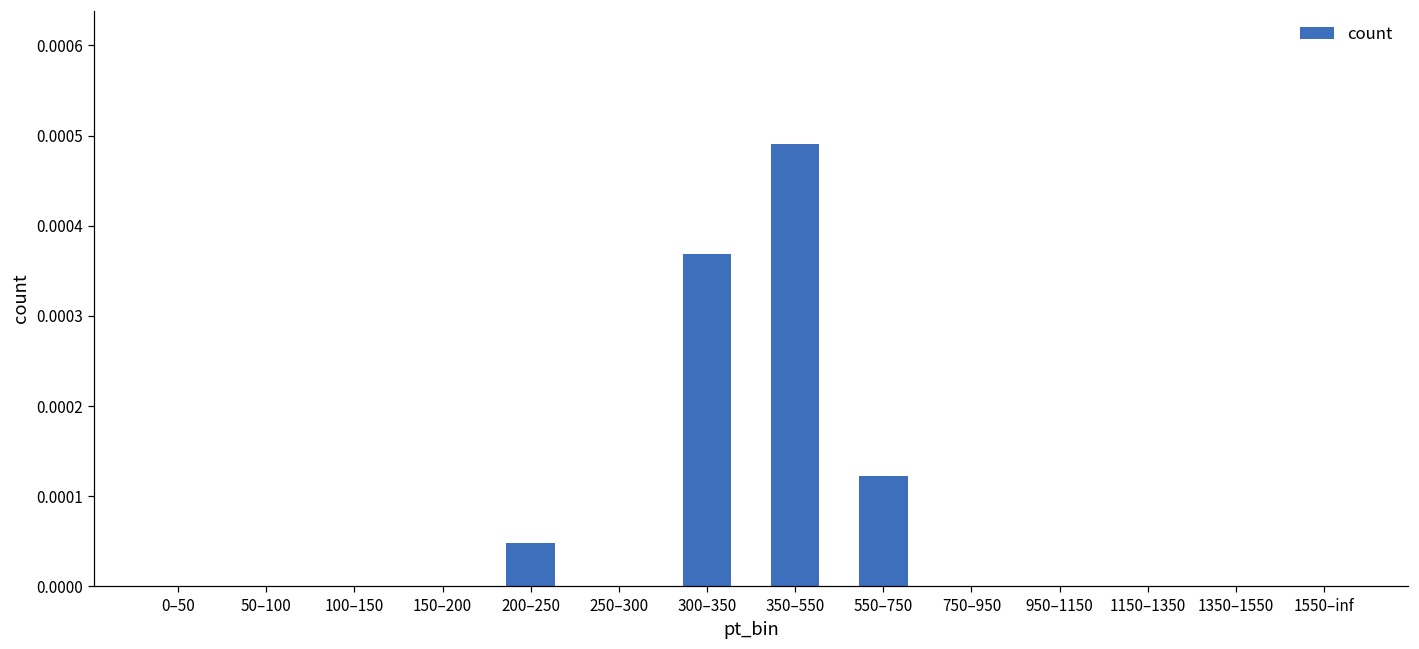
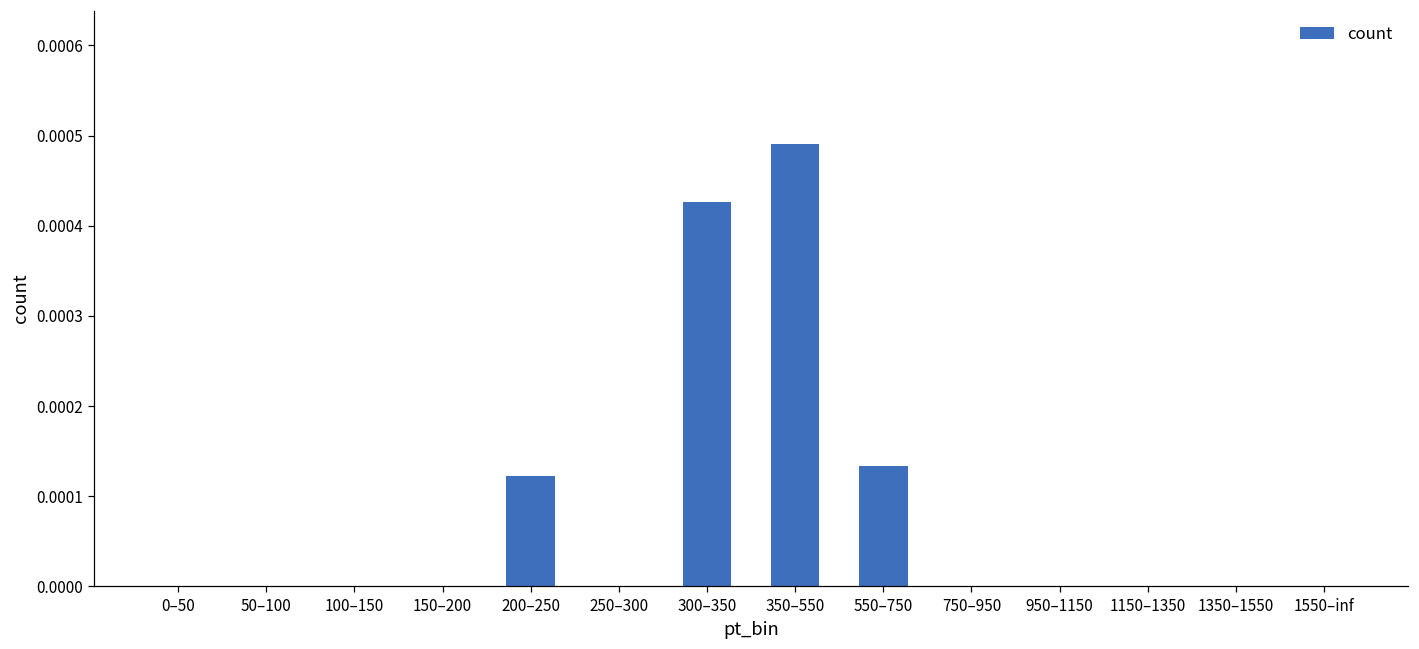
  {
    "0–50": 0.00000,
    "50–100": 0.00000,
    "100–150": 0.00000,
    "150–200": 0.00000,
-   "200–250": 0.00005,
+   "200–250": 0.00012,
    "250–300": 0.00000,
-   "300–350": 0.00037,
+   "300–350": 0.00043,
    "350–550": 0.00049,
-   "550–750": 0.00012,
+   "550–750": 0.00013,
    "750–950": 0.00000,
    "950–1150": 0.00000,
    "1150–1350": 0.00000,
    "1350–1550": 0.00000,
    "1550–inf": 0.00000
  }
